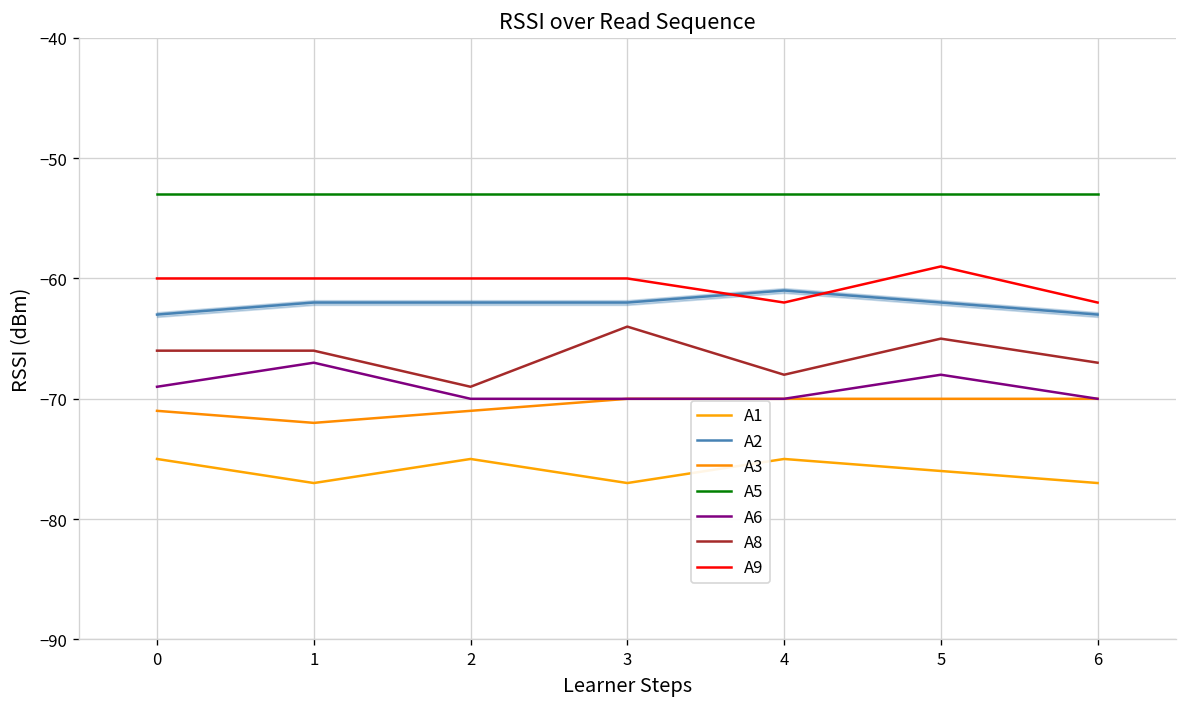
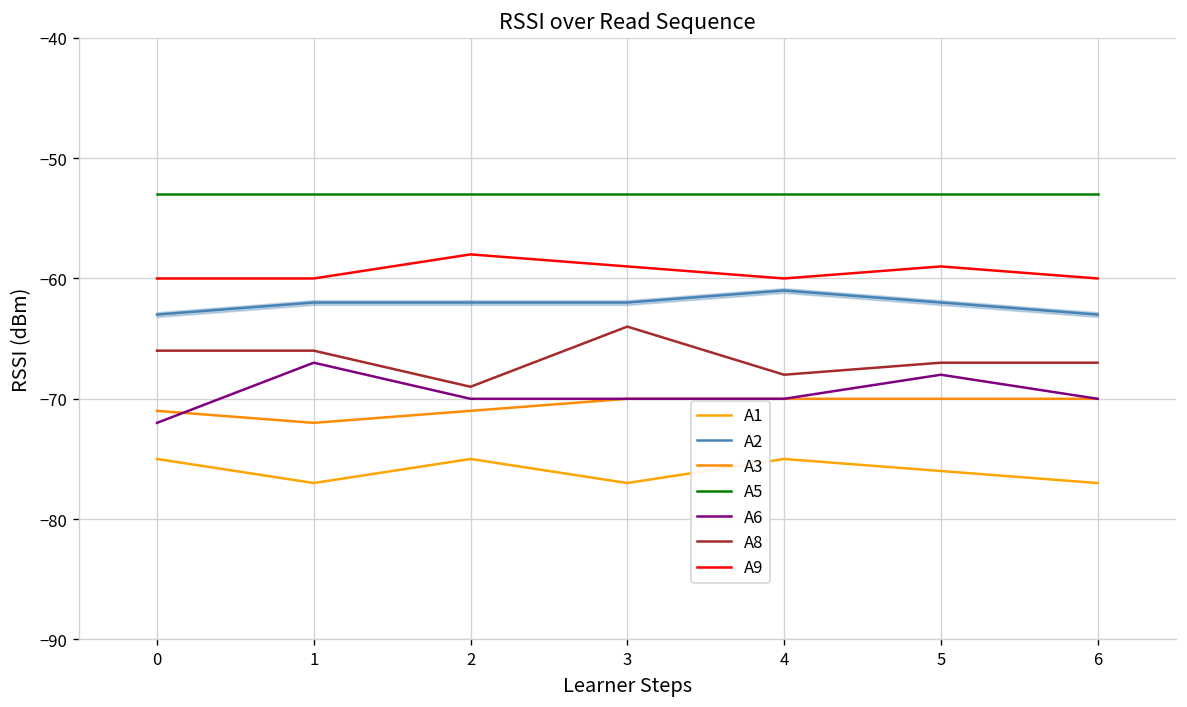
  {
    "A5": {
      "0": -53,
      "1": -53,
      "2": -53,
      "3": -53,
      "4": -53,
      "5": -53,
      "6": -53
    },
    "A6": {
-     "0": -69,
+     "0": -72,
      "1": -67,
      "2": -70,
      "5": -68
    },
    "A8": {
      "0": -66,
      "1": -66,
      "2": -69,
      "3": -64,
      "4": -68,
-     "5": -65,
+     "5": -67,
      "6": -67
    },
    "A9": {
      "0": -60,
      "1": -60,
-     "2": -60,
-     "3": -60,
-     "4": -62,
+     "2": -58,
+     "3": -59,
+     "4": -60,
      "5": -59,
-     "6": -62
+     "6": -60
    }
  }
